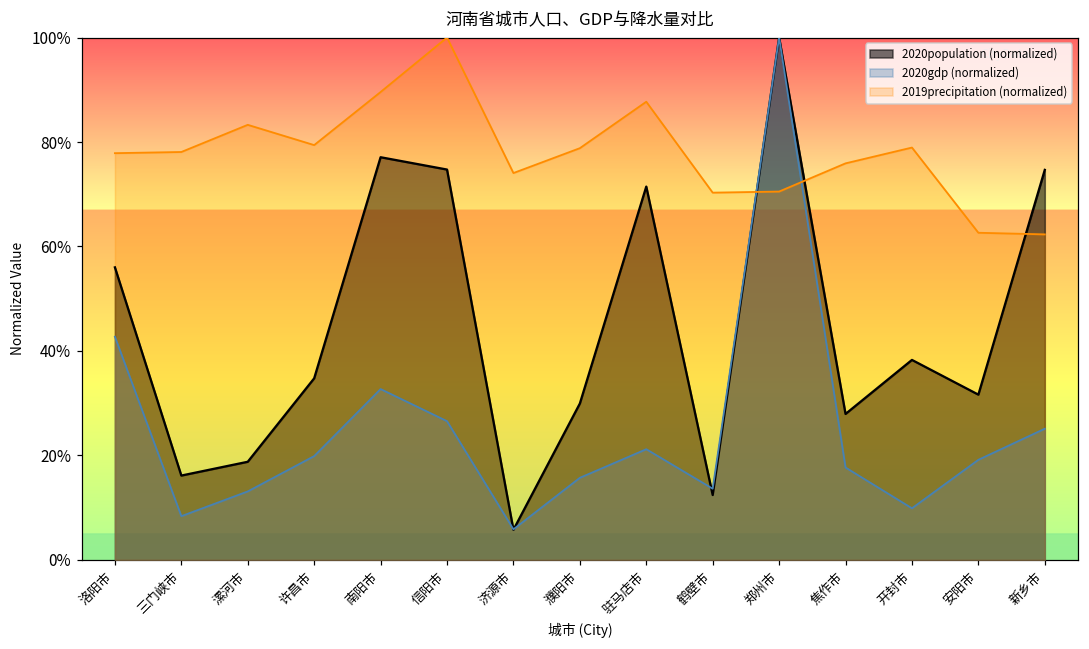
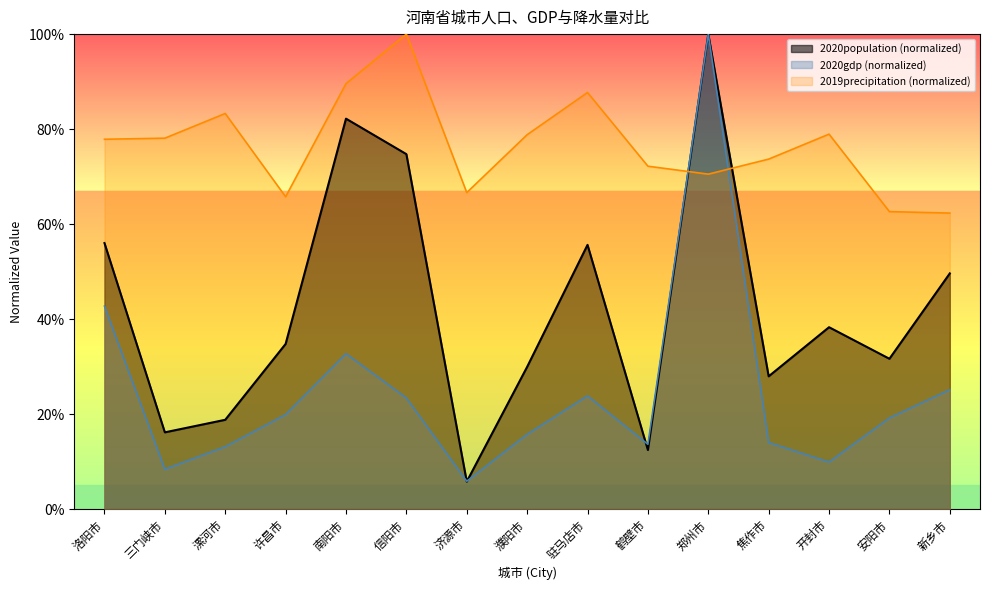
  {
    "2020population (normalized)": {
      "洛阳市": "56%",
      "三门峡市": "16%",
      "漯河市": "19%",
      "许昌市": "35%",
-     "南阳市": "77%",
+     "南阳市": "82%",
      "信阳市": "75%",
      "濮阳市": "30%",
-     "驻马店市": "71%",
+     "驻马店市": "56%",
      "鹤壁市": "12%",
      "焦作市": "28%",
      "开封市": "38%",
      "安阳市": "32%",
-     "新乡市": "75%"
+     "新乡市": "50%"
    },
    "2020gdp (normalized)": {
      "洛阳市": "43%",
      "三门峡市": "8%",
      "漯河市": "13%",
      "许昌市": "20%",
      "南阳市": "33%",
-     "信阳市": "27%",
+     "信阳市": "23%",
      "濮阳市": "16%",
-     "驻马店市": "21%",
+     "驻马店市": "24%",
      "鹤壁市": "14%",
-     "焦作市": "18%",
+     "焦作市": "14%",
      "开封市": "10%",
      "安阳市": "19%",
      "新乡市": "25%"
    },
    "2019precipitation (normalized)": {
      "洛阳市": "78%",
      "三门峡市": "78%",
      "漯河市": "83%",
-     "许昌市": "79%",
+     "许昌市": "66%",
      "南阳市": "90%",
      "信阳市": "100%",
-     "济源市": "74%",
+     "济源市": "67%",
      "濮阳市": "79%",
      "驻马店市": "88%",
-     "鹤壁市": "70%",
+     "鹤壁市": "72%",
      "郑州市": "71%",
-     "焦作市": "76%",
+     "焦作市": "74%",
      "开封市": "79%",
      "安阳市": "63%",
      "新乡市": "62%"
    }
  }
